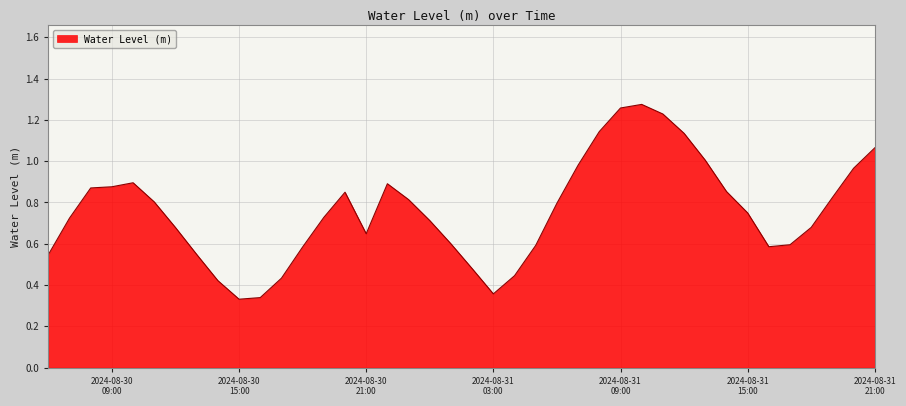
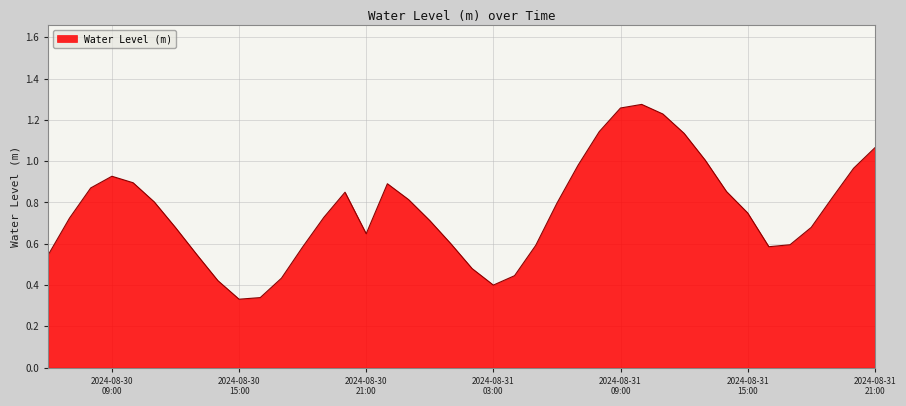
  {
-   "2024-08-30 09:00": 0.88,
+   "2024-08-30 09:00": 0.93,
    "2024-08-30 15:00": 0.33,
    "2024-08-30 21:00": 0.65,
-   "2024-08-31 03:00": 0.36,
+   "2024-08-31 03:00": 0.40,
    "2024-08-31 09:00": 1.26,
    "2024-08-31 15:00": 0.75,
    "2024-08-31 21:00": 1.06
  }
